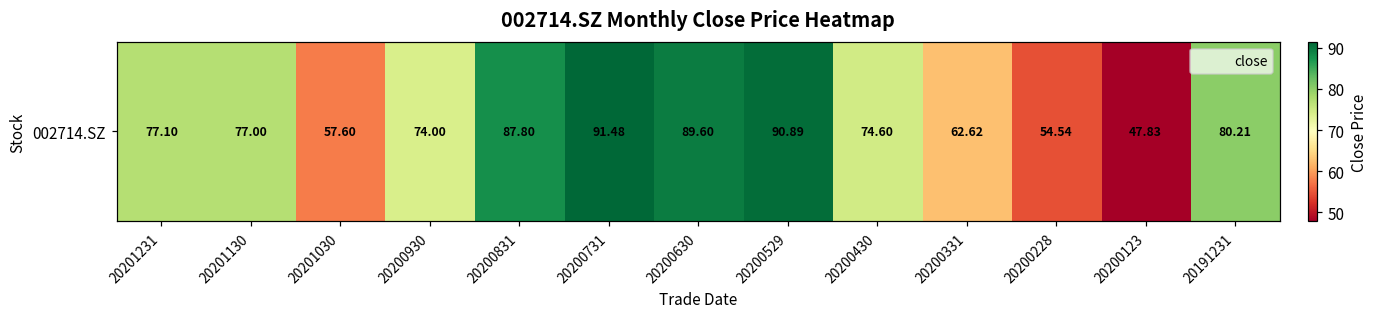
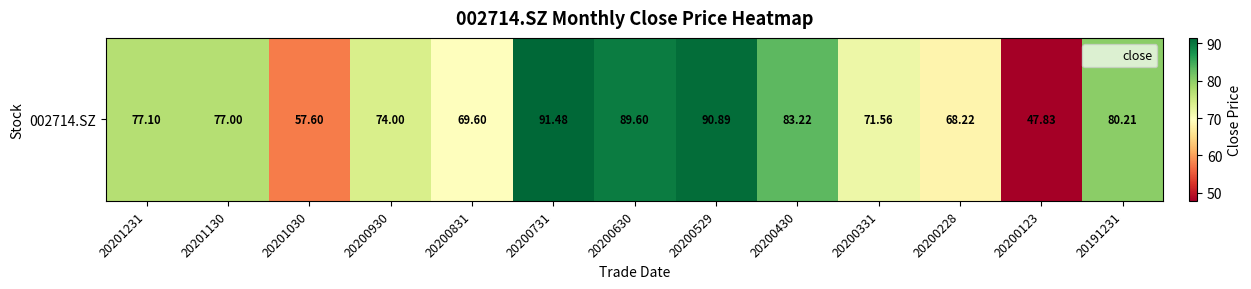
  {
    "002714.SZ": {
      "20201231": 77.10,
      "20201130": 77.00,
      "20201030": 57.60,
      "20200930": 74.00,
-     "20200831": 87.80,
+     "20200831": 69.60,
      "20200731": 91.48,
      "20200630": 89.60,
      "20200529": 90.89,
-     "20200430": 74.60,
-     "20200331": 62.62,
-     "20200228": 54.54,
+     "20200430": 83.22,
+     "20200331": 71.56,
+     "20200228": 68.22,
      "20200123": 47.83,
      "20191231": 80.21
    }
  }
